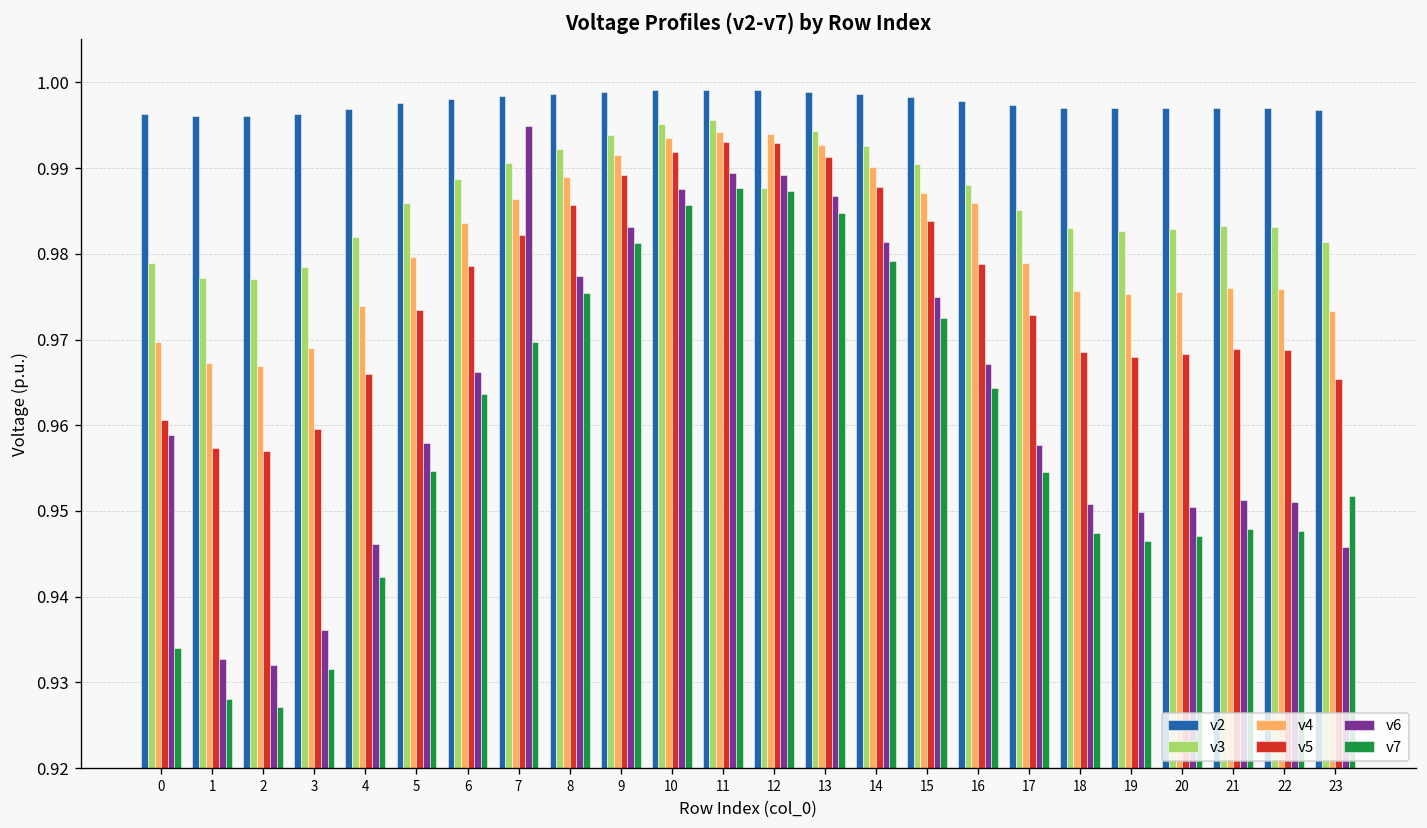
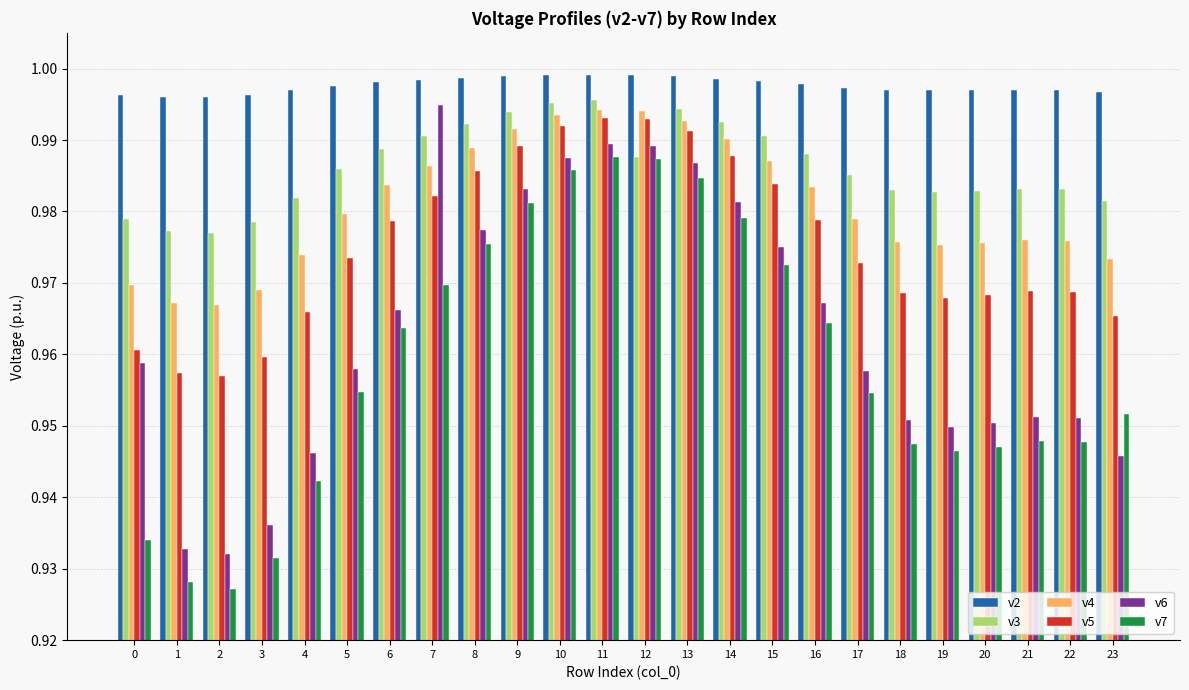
  {
    "v2": {
      "0": 0.996,
      "1": 0.996,
      "2": 0.996,
      "3": 0.996,
      "4": 0.997,
      "5": 0.998,
      "6": 0.998,
      "7": 0.998,
      "8": 0.999,
      "9": 0.999,
      "10": 0.999,
      "11": 0.999,
      "12": 0.999,
      "13": 0.999,
      "14": 0.999,
      "15": 0.998,
      "16": 0.998,
      "17": 0.997,
      "18": 0.997,
      "19": 0.997,
      "20": 0.997,
      "21": 0.997,
      "22": 0.997,
      "23": 0.997
    },
    "v3": {
      "0": 0.979,
      "1": 0.977,
      "2": 0.977,
      "3": 0.978,
      "4": 0.982,
      "5": 0.986,
      "6": 0.989,
      "7": 0.991,
      "8": 0.992,
      "9": 0.994,
      "10": 0.995,
      "11": 0.996,
      "12": 0.988,
      "13": 0.994,
      "14": 0.993,
      "15": 0.991,
      "16": 0.988,
      "17": 0.985,
      "18": 0.983,
      "19": 0.983,
      "20": 0.983,
      "21": 0.983,
      "22": 0.983,
      "23": 0.981
    },
    "v4": {
      "0": 0.970,
      "1": 0.967,
      "2": 0.967,
      "3": 0.969,
      "4": 0.974,
      "5": 0.980,
      "6": 0.984,
      "7": 0.986,
      "8": 0.989,
      "9": 0.992,
      "10": 0.993,
      "11": 0.994,
      "12": 0.994,
      "13": 0.993,
      "14": 0.990,
      "15": 0.987,
-     "16": 0.986,
+     "16": 0.983,
      "17": 0.979,
      "18": 0.976,
      "19": 0.975,
      "20": 0.976,
      "21": 0.976,
      "22": 0.976,
      "23": 0.973
    },
    "v5": {
      "0": 0.961,
      "1": 0.957,
      "2": 0.957,
      "3": 0.960,
      "4": 0.966,
      "5": 0.973,
      "6": 0.979,
      "7": 0.982,
      "8": 0.986,
      "9": 0.989,
      "10": 0.992,
      "11": 0.993,
      "12": 0.993,
      "13": 0.991,
      "14": 0.988,
      "15": 0.984,
      "16": 0.979,
      "17": 0.973,
      "18": 0.969,
      "19": 0.968,
      "20": 0.968,
      "21": 0.969,
      "22": 0.969,
      "23": 0.965
    },
    "v6": {
      "0": 0.959,
      "1": 0.933,
      "2": 0.932,
      "3": 0.936,
      "4": 0.946,
      "5": 0.958,
      "6": 0.966,
      "7": 0.995,
      "8": 0.977,
      "9": 0.983,
      "10": 0.988,
      "11": 0.989,
      "12": 0.989,
      "13": 0.987,
      "14": 0.981,
      "15": 0.975,
      "16": 0.967,
      "17": 0.958,
      "18": 0.951,
      "19": 0.950,
      "20": 0.950,
      "21": 0.951,
      "22": 0.951,
      "23": 0.946
    },
    "v7": {
      "0": 0.934,
      "1": 0.928,
      "2": 0.927,
      "3": 0.932,
      "4": 0.942,
      "5": 0.955,
      "6": 0.964,
      "7": 0.970,
      "8": 0.975,
      "9": 0.981,
      "10": 0.986,
      "11": 0.988,
      "12": 0.987,
      "13": 0.985,
      "14": 0.979,
      "15": 0.972,
      "16": 0.964,
      "17": 0.955,
      "18": 0.947,
      "19": 0.946,
      "20": 0.947,
      "21": 0.948,
      "22": 0.948,
      "23": 0.952
    }
  }
